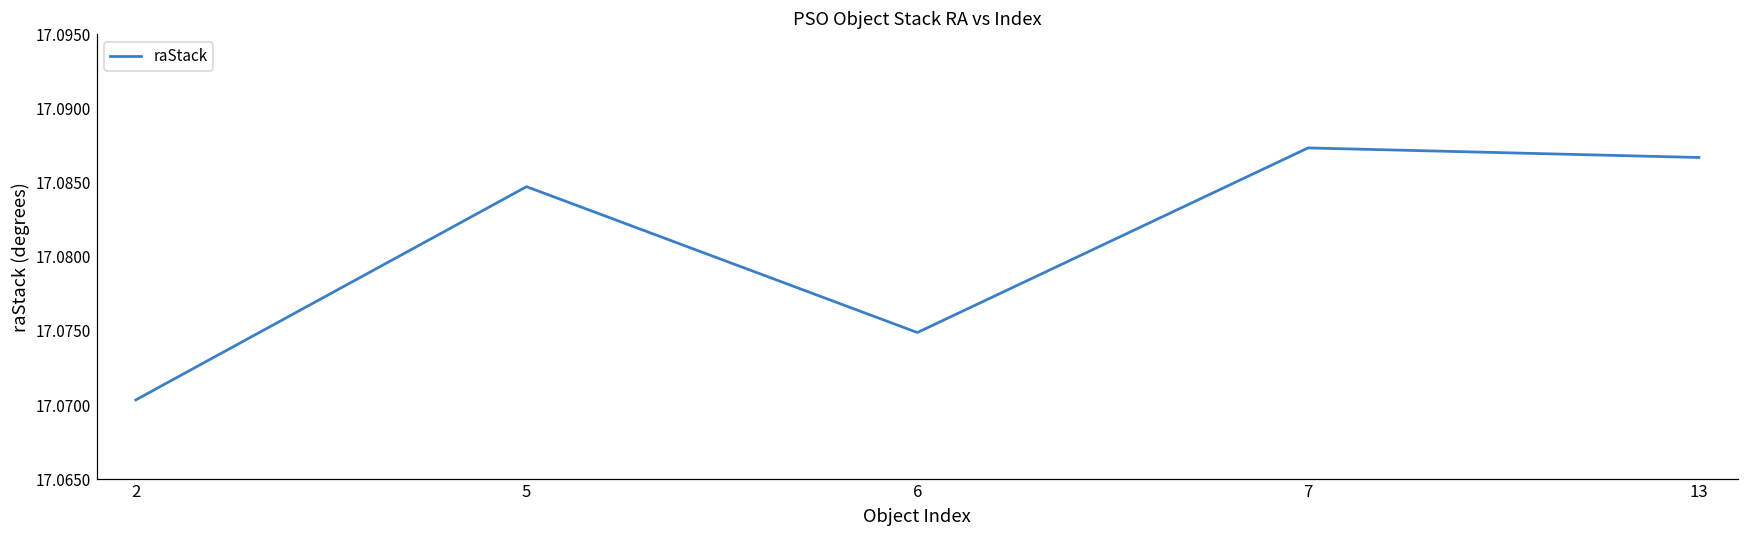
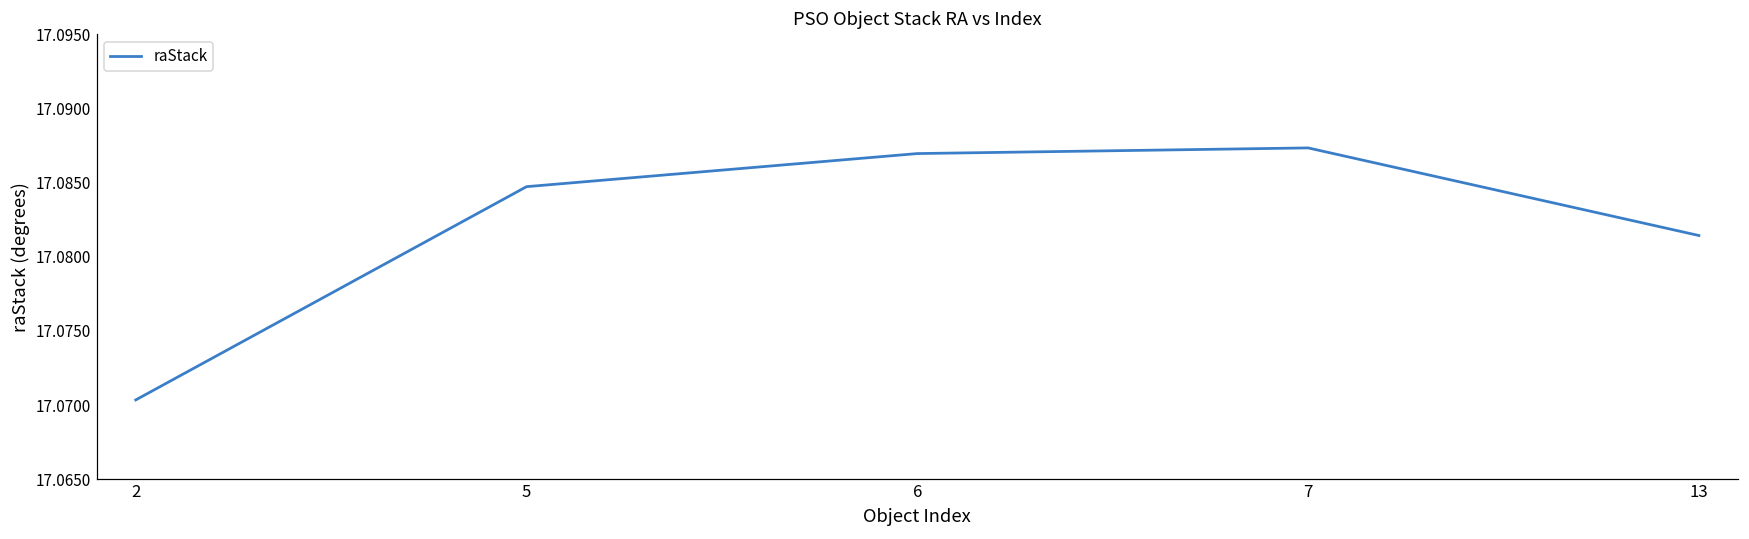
  {
    "2": 17.0703,
    "5": 17.0847,
-   "6": 17.0749,
+   "6": 17.0870,
    "7": 17.0873,
-   "13": 17.0867
+   "13": 17.0814
  }
